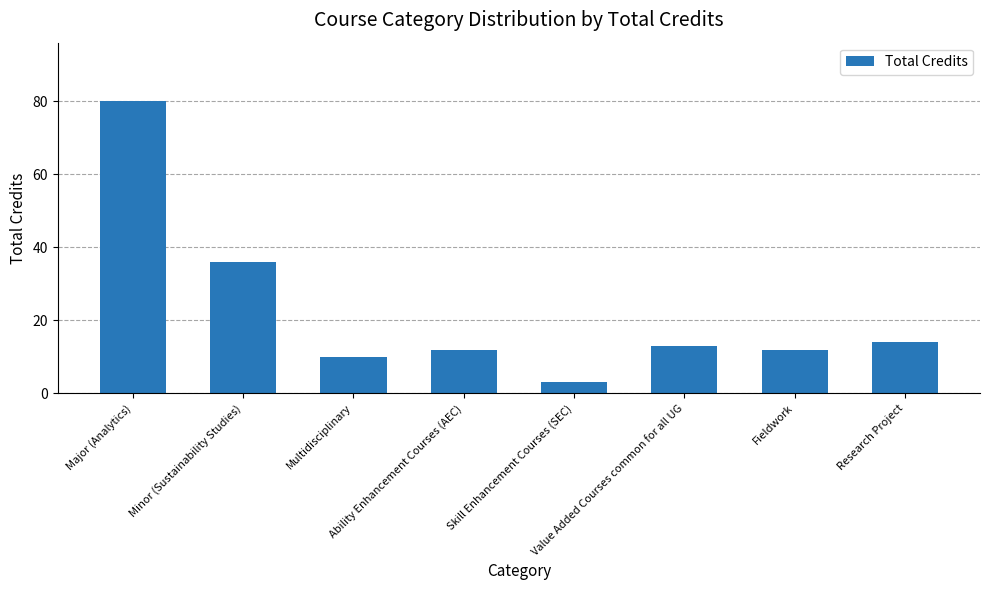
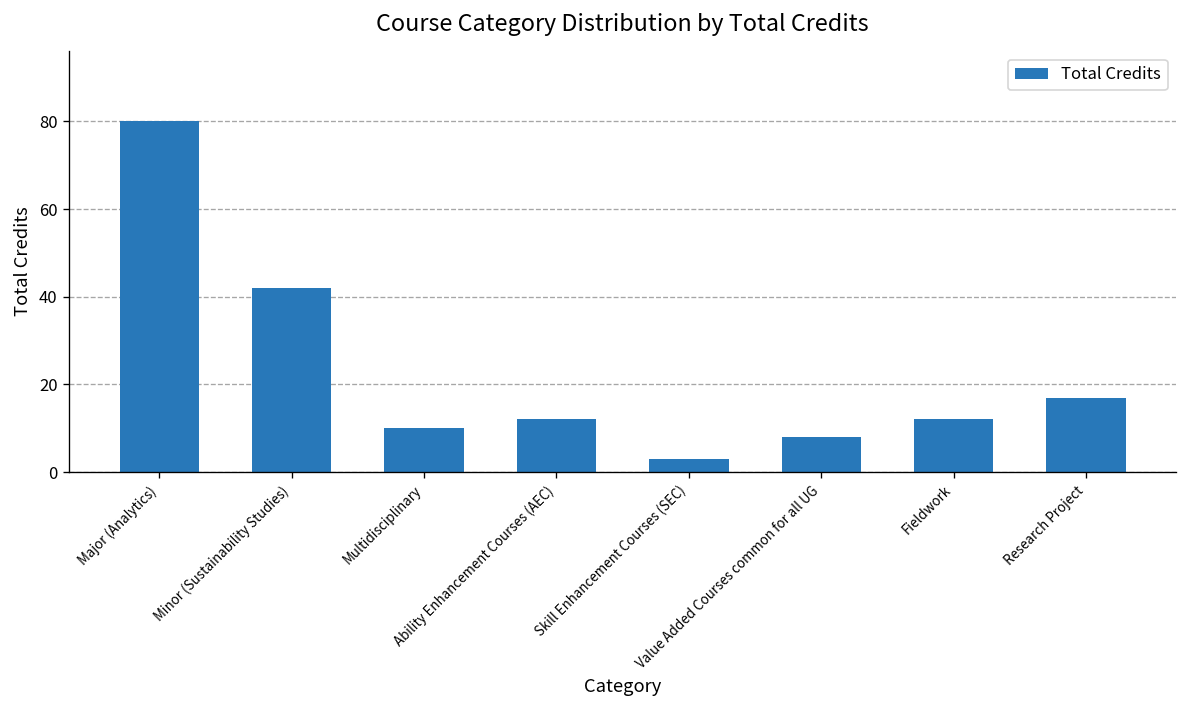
  {
    "Major (Analytics)": 80,
-   "Minor (Sustainability Studies)": 36,
+   "Minor (Sustainability Studies)": 42,
    "Multidisciplinary": 10,
    "Ability Enhancement Courses (AEC)": 12,
    "Skill Enhancement Courses (SEC)": 3,
-   "Value Added Courses common for all UG": 13,
+   "Value Added Courses common for all UG": 8,
    "Fieldwork": 12,
-   "Research Project": 14
+   "Research Project": 17
  }
